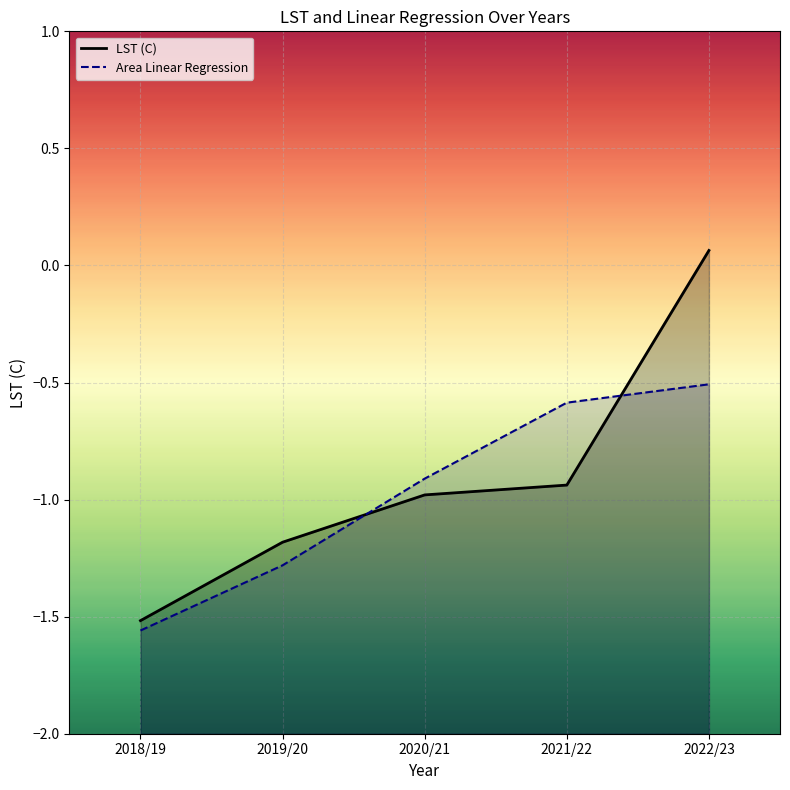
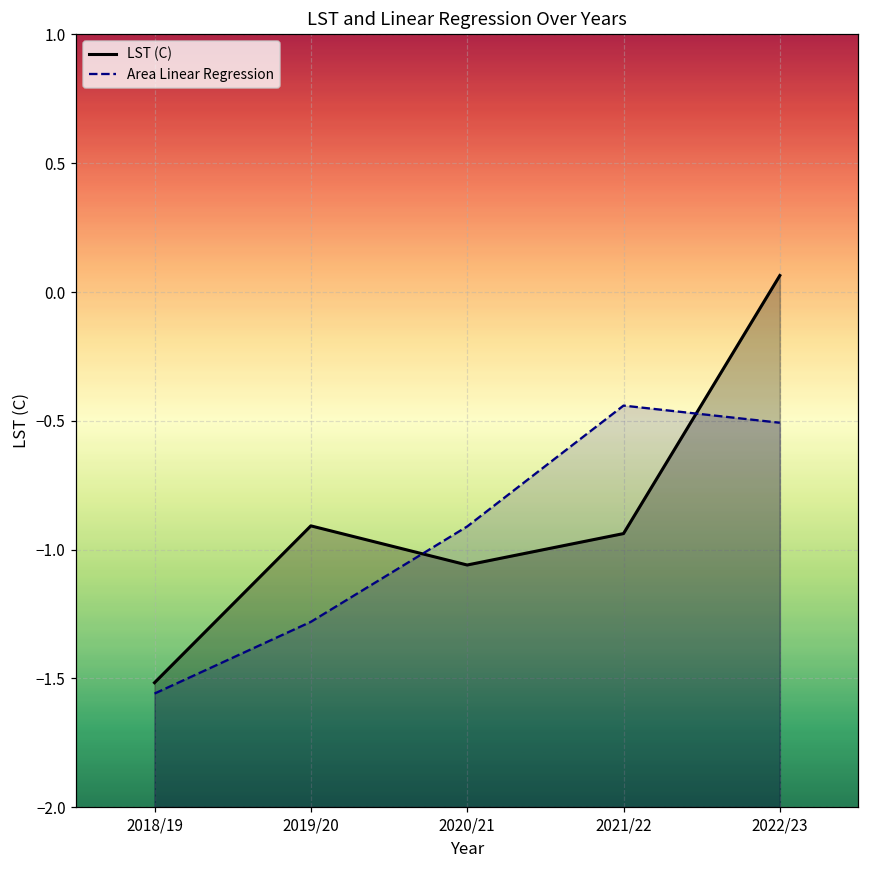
  {
    "LST (C)": {
      "2018/19": -1.52,
-     "2019/20": -1.18,
-     "2020/21": -0.98,
+     "2019/20": -0.91,
+     "2020/21": -1.06,
      "2021/22": -0.94,
      "2022/23": 0.06
    },
    "Area Linear Regression": {
      "2018/19": -1.56,
      "2019/20": -1.28,
      "2020/21": -0.91,
-     "2021/22": -0.59,
+     "2021/22": -0.44,
      "2022/23": -0.51
    }
  }
